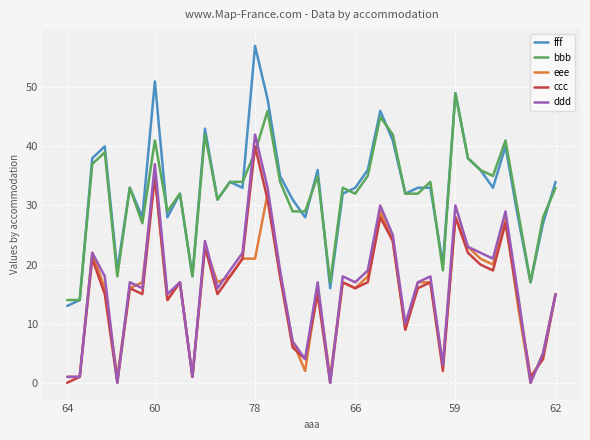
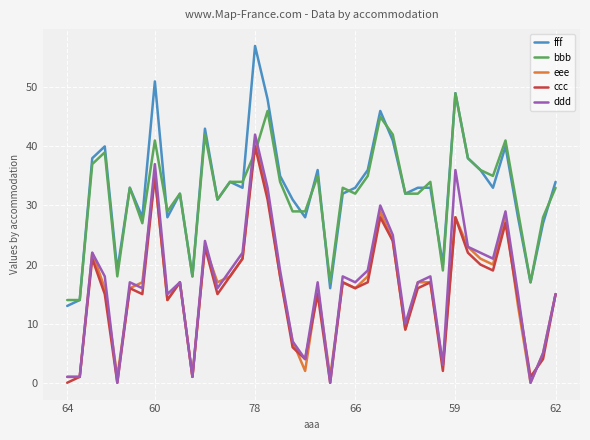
  {
    "fff": {
      "64": 13,
      "60": 51,
      "78": 57,
      "66": 33,
      "62": 34
    },
    "bbb": {
      "64": 14,
      "60": 41,
      "78": 39,
      "66": 32,
      "62": 33
    },
    "eee": {
-     "78": 21
+     "78": 41
    },
    "ccc": {
      "64": 0,
      "78": 40
    },
    "ddd": {
      "60": 37,
      "78": 42,
      "66": 17,
-     "59": 30
+     "59": 36
    }
  }
